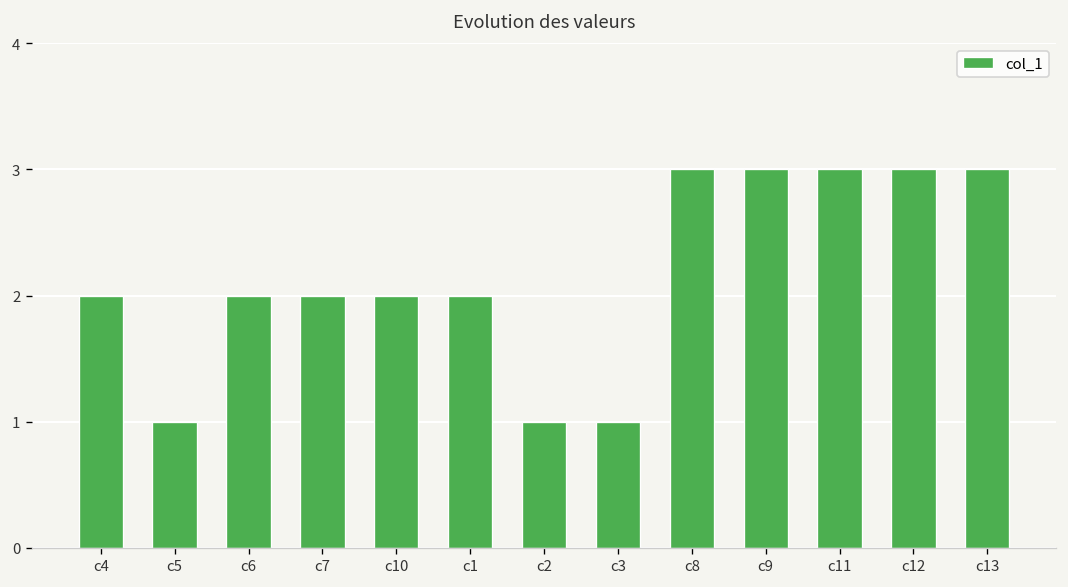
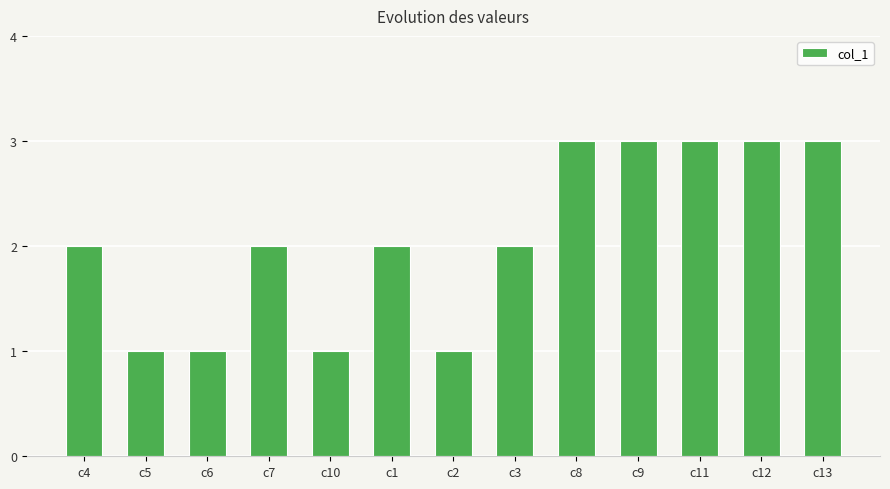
  {
    "c4": 2,
    "c5": 1,
-   "c6": 2,
+   "c6": 1,
    "c7": 2,
-   "c10": 2,
+   "c10": 1,
    "c1": 2,
    "c2": 1,
-   "c3": 1,
+   "c3": 2,
    "c8": 3,
    "c9": 3,
    "c11": 3,
    "c12": 3,
    "c13": 3
  }
